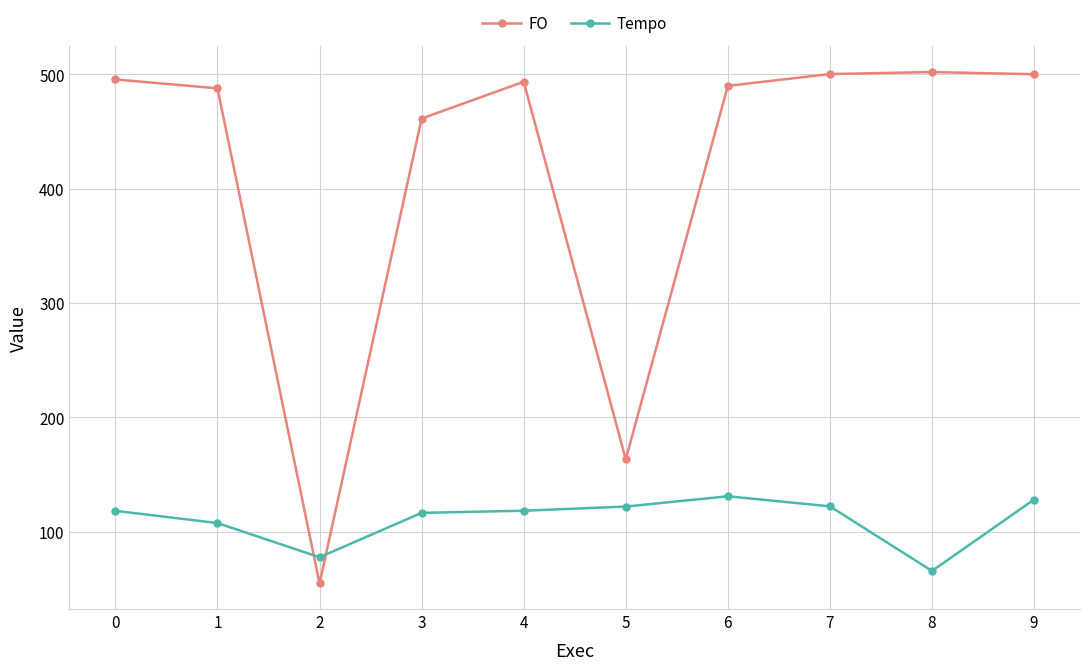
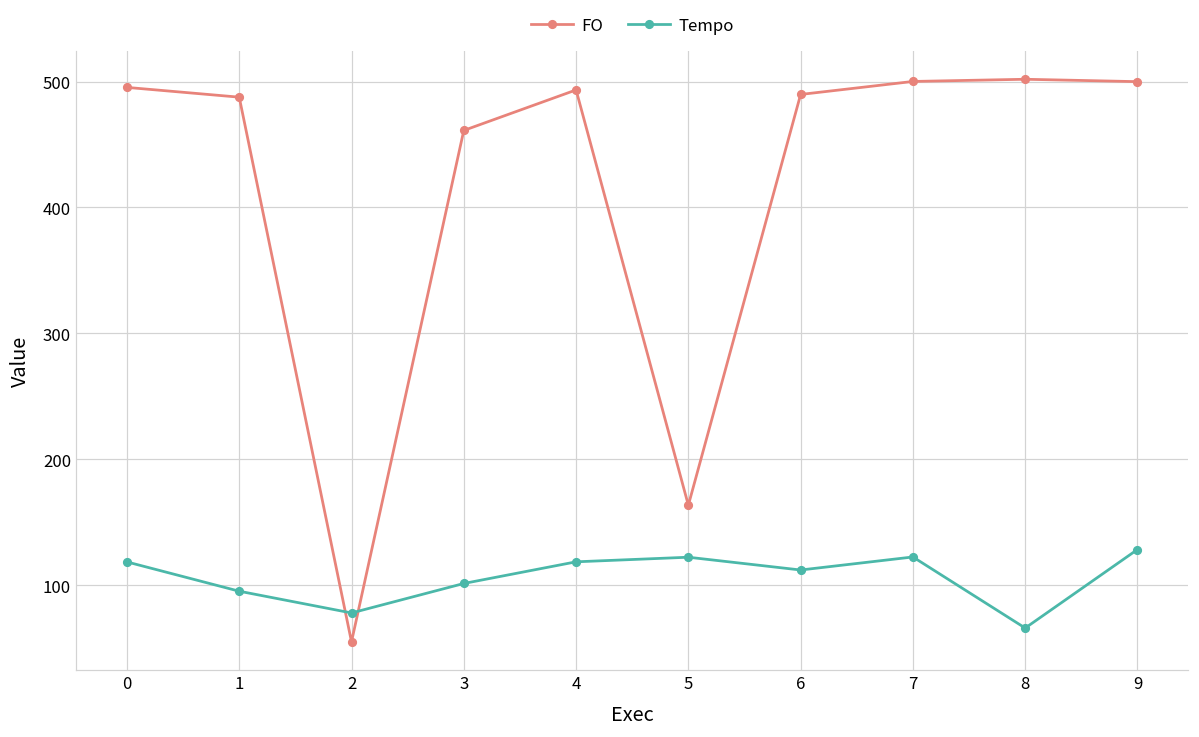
  {
    "FO": {
      "0": 495,
      "1": 488,
      "2": 55,
      "3": 461,
      "4": 493,
      "5": 163,
      "6": 490,
      "7": 500,
      "8": 502,
      "9": 500
    },
    "Tempo": {
      "0": 118,
-     "1": 108,
+     "1": 95,
      "2": 78,
-     "3": 117,
+     "3": 101,
      "4": 118,
      "5": 122,
-     "6": 131,
+     "6": 112,
      "7": 122,
      "8": 66,
      "9": 128
    }
  }
